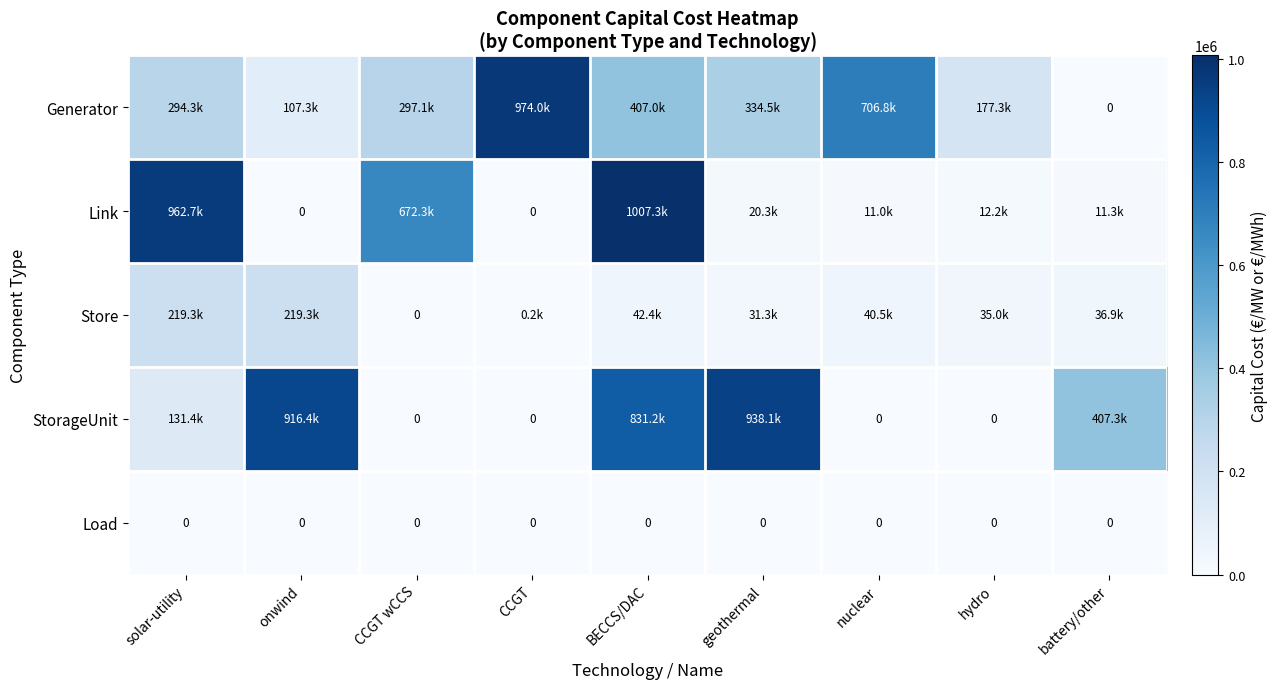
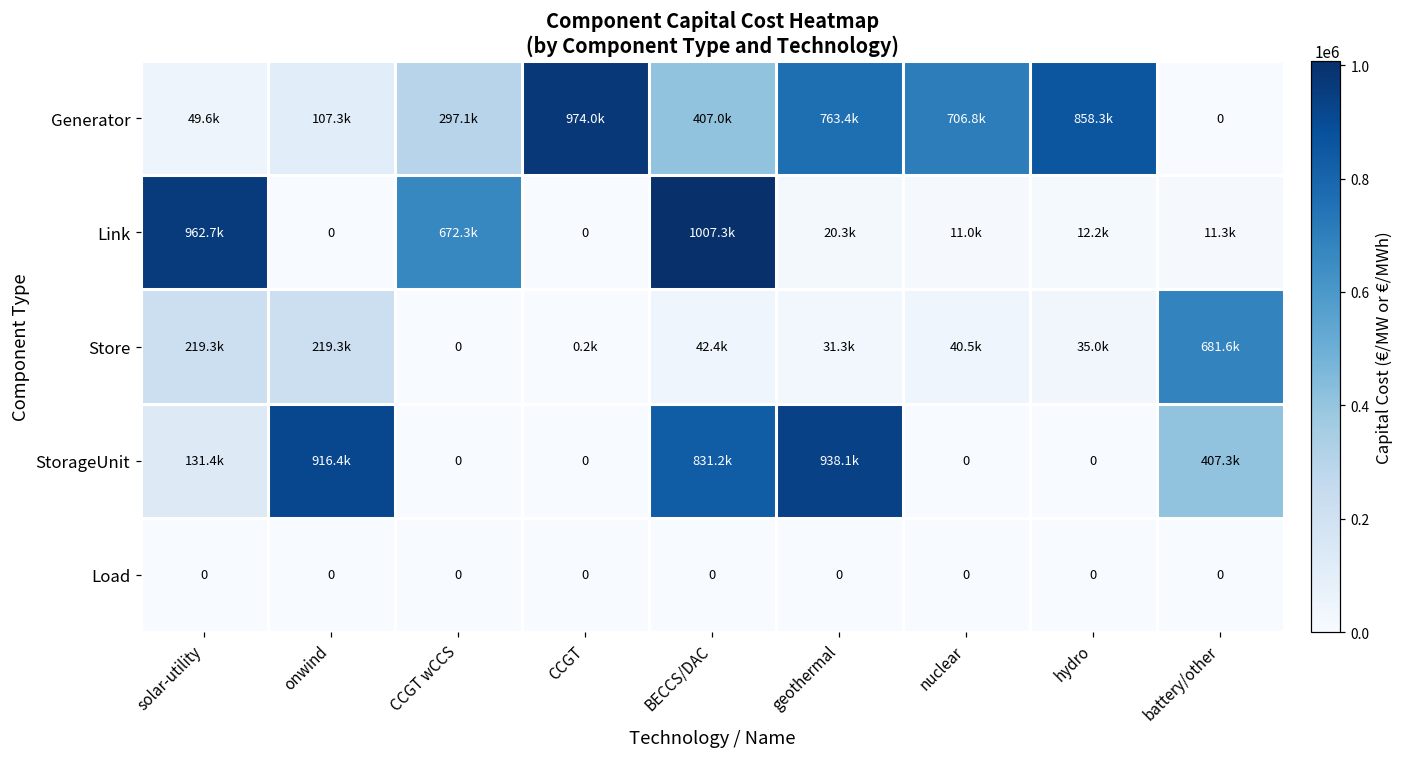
  {
    "Generator": {
-     "solar-utility": "294.3k",
+     "solar-utility": "49.6k",
      "onwind": "107.3k",
      "CCGT wCCS": "297.1k",
      "CCGT": "974.0k",
      "BECCS/DAC": "407.0k",
-     "geothermal": "334.5k",
+     "geothermal": "763.4k",
      "nuclear": "706.8k",
-     "hydro": "177.3k",
+     "hydro": "858.3k",
      "battery/other": "0"
    },
    "Link": {
      "solar-utility": "962.7k",
      "onwind": "0",
      "CCGT wCCS": "672.3k",
      "CCGT": "0",
      "BECCS/DAC": "1007.3k",
      "geothermal": "20.3k",
      "nuclear": "11.0k",
      "hydro": "12.2k",
      "battery/other": "11.3k"
    },
    "Store": {
      "solar-utility": "219.3k",
      "onwind": "219.3k",
      "CCGT wCCS": "0",
      "CCGT": "0.2k",
      "BECCS/DAC": "42.4k",
      "geothermal": "31.3k",
      "nuclear": "40.5k",
      "hydro": "35.0k",
-     "battery/other": "36.9k"
+     "battery/other": "681.6k"
    },
    "StorageUnit": {
      "solar-utility": "131.4k",
      "onwind": "916.4k",
      "CCGT wCCS": "0",
      "CCGT": "0",
      "BECCS/DAC": "831.2k",
      "geothermal": "938.1k",
      "nuclear": "0",
      "hydro": "0",
      "battery/other": "407.3k"
    },
    "Load": {
      "solar-utility": "0",
      "onwind": "0",
      "CCGT wCCS": "0",
      "CCGT": "0",
      "BECCS/DAC": "0",
      "geothermal": "0",
      "nuclear": "0",
      "hydro": "0",
      "battery/other": "0"
    }
  }
